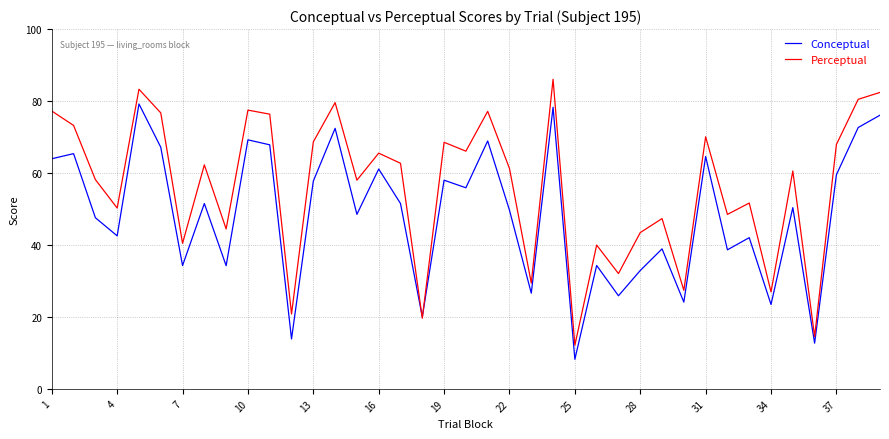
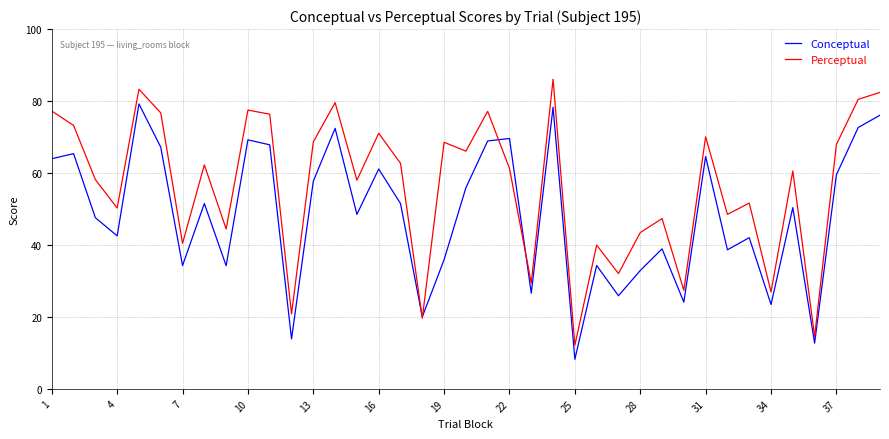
  {
    "Conceptual": {
      "1": 64,
      "4": 43,
      "7": 34,
      "10": 69,
      "13": 58,
      "16": 61,
-     "19": 58,
-     "22": 50,
+     "19": 36,
+     "22": 70,
      "25": 8,
      "28": 33,
      "31": 65,
      "34": 23,
      "37": 60
    },
    "Perceptual": {
      "1": 77,
      "4": 50,
      "7": 40,
      "10": 77,
      "13": 69,
-     "16": 66,
+     "16": 71,
      "19": 69,
      "22": 61,
      "25": 12,
      "28": 43,
      "31": 70,
      "34": 27,
      "37": 68
    }
  }
